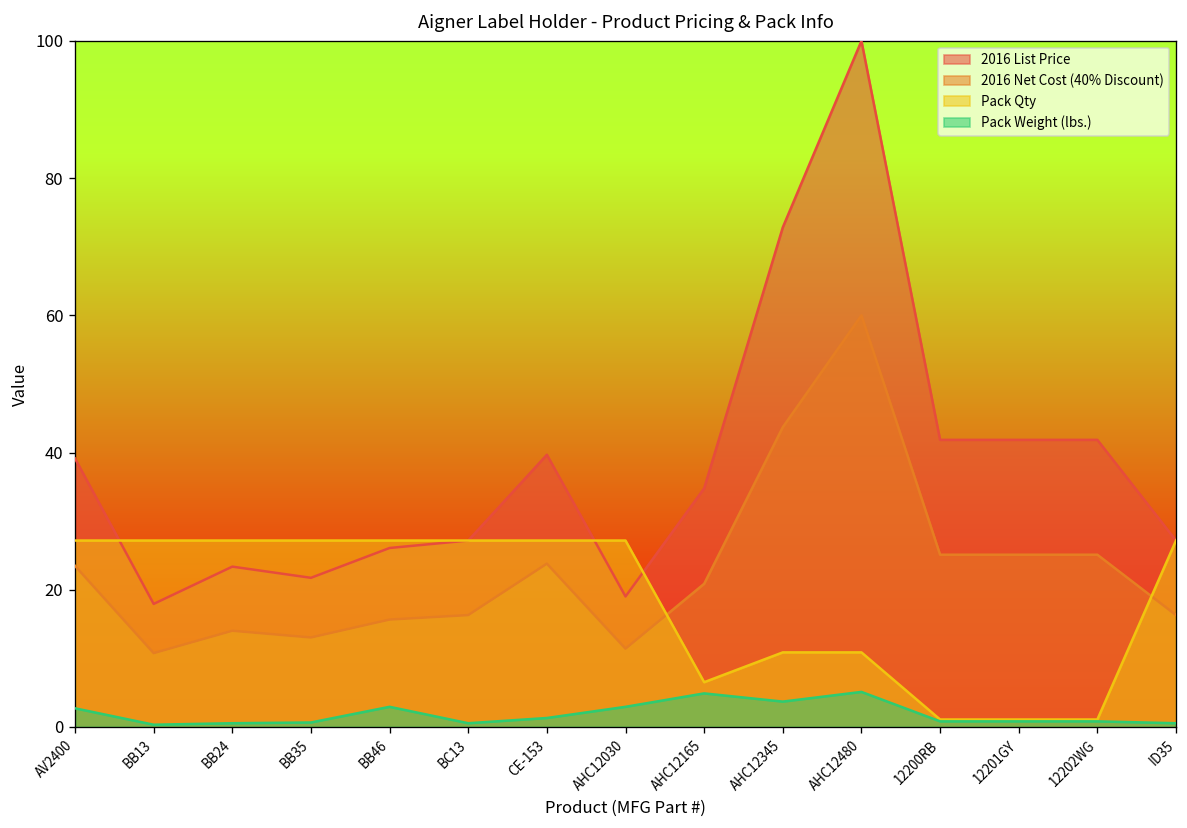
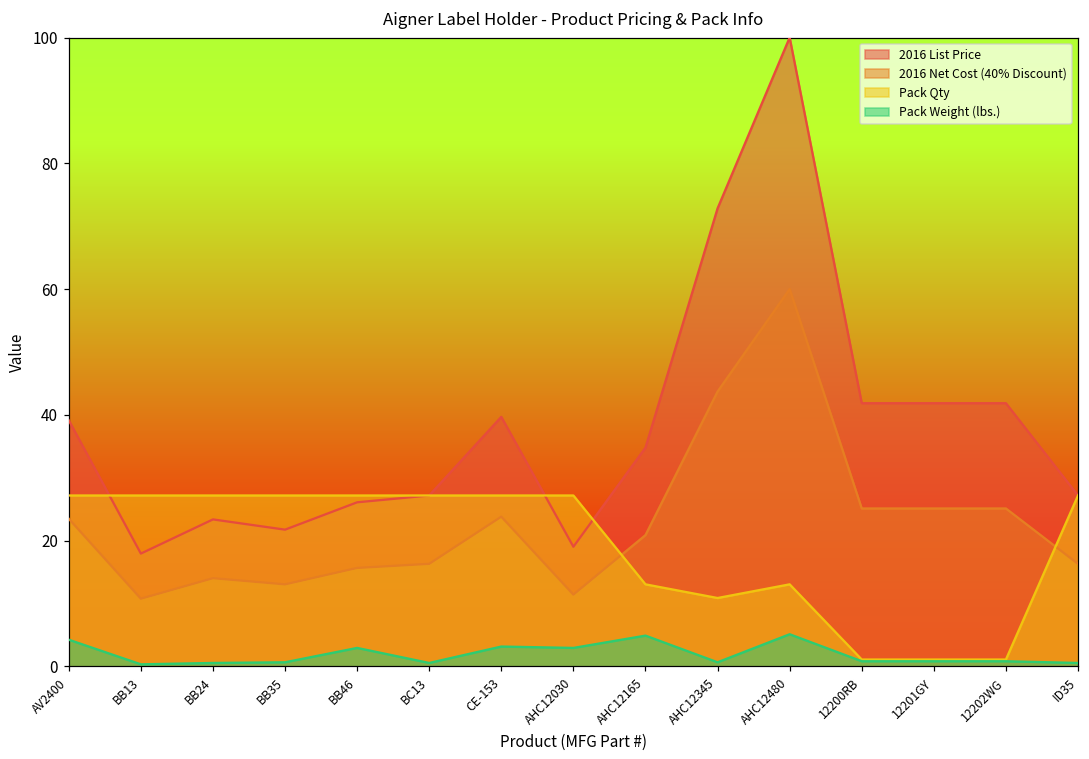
  {
    "Pack Qty": {
      "AV2400": 27,
      "BB13": 27,
      "BB24": 27,
      "BB35": 27,
      "BB46": 27,
      "CE-153": 27,
      "AHC12030": 27,
-     "AHC12165": 7,
+     "AHC12165": 13,
      "AHC12345": 11,
-     "AHC12480": 11
+     "AHC12480": 13
    },
    "Pack Weight (lbs.)": {
-     "AV2400": 3,
+     "AV2400": 4,
      "BB13": 0,
      "BB24": 1,
      "BB35": 1,
      "BB46": 3,
      "BC13": 1,
-     "CE-153": 1,
+     "CE-153": 3,
      "AHC12030": 3,
      "AHC12165": 5,
-     "AHC12345": 4,
+     "AHC12345": 1,
      "AHC12480": 5,
      "ID35": 1
    }
  }
